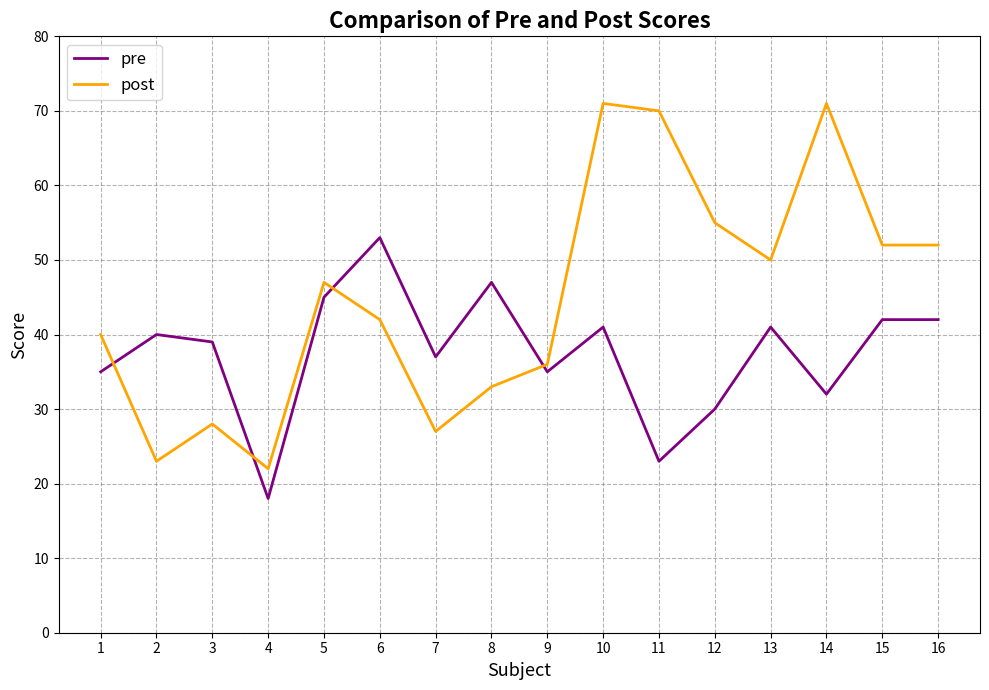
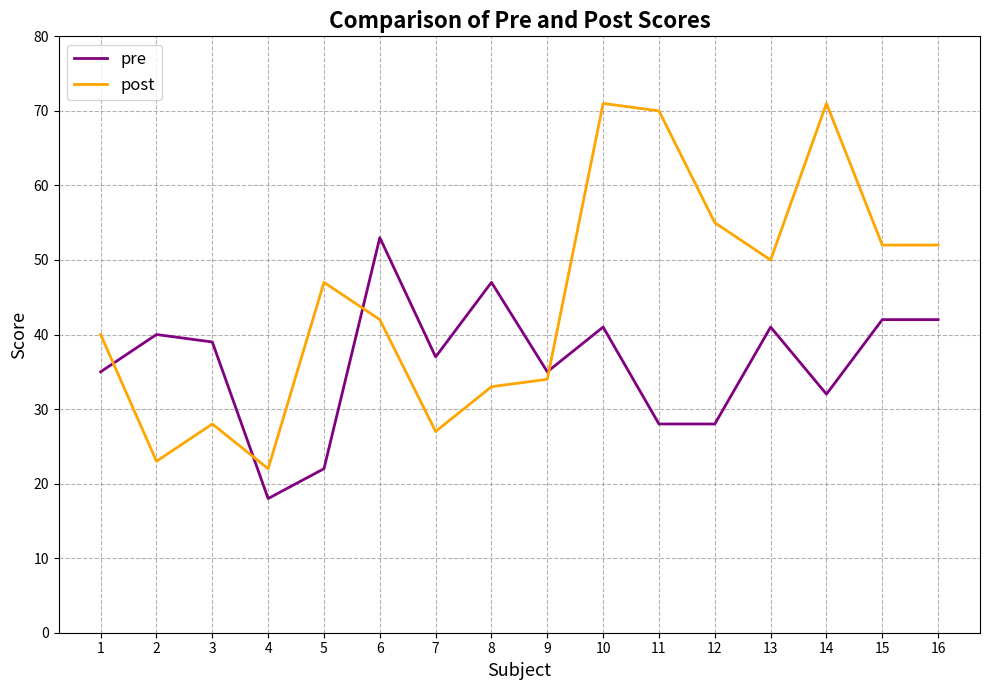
  {
    "pre": {
      "1": 35,
      "2": 40,
      "3": 39,
      "4": 18,
-     "5": 45,
+     "5": 22,
      "6": 53,
      "7": 37,
      "8": 47,
      "9": 35,
      "10": 41,
-     "11": 23,
-     "12": 30,
+     "11": 28,
+     "12": 28,
      "13": 41,
      "14": 32,
      "15": 42,
      "16": 42
    },
    "post": {
      "1": 40,
      "2": 23,
      "3": 28,
      "4": 22,
      "5": 47,
      "6": 42,
      "7": 27,
      "8": 33,
-     "9": 36,
+     "9": 34,
      "10": 71,
      "11": 70,
      "12": 55,
      "13": 50,
      "14": 71,
      "15": 52,
      "16": 52
    }
  }
